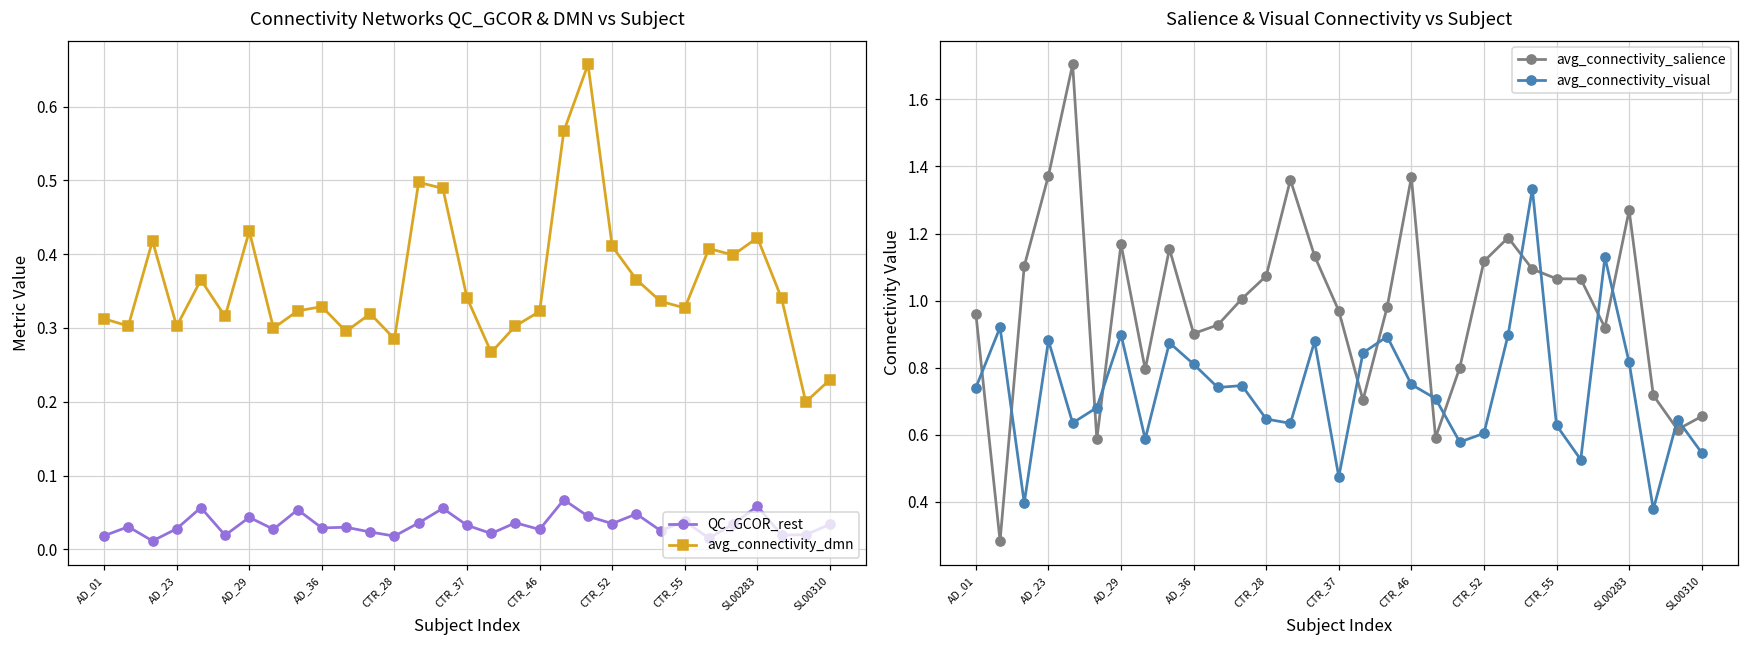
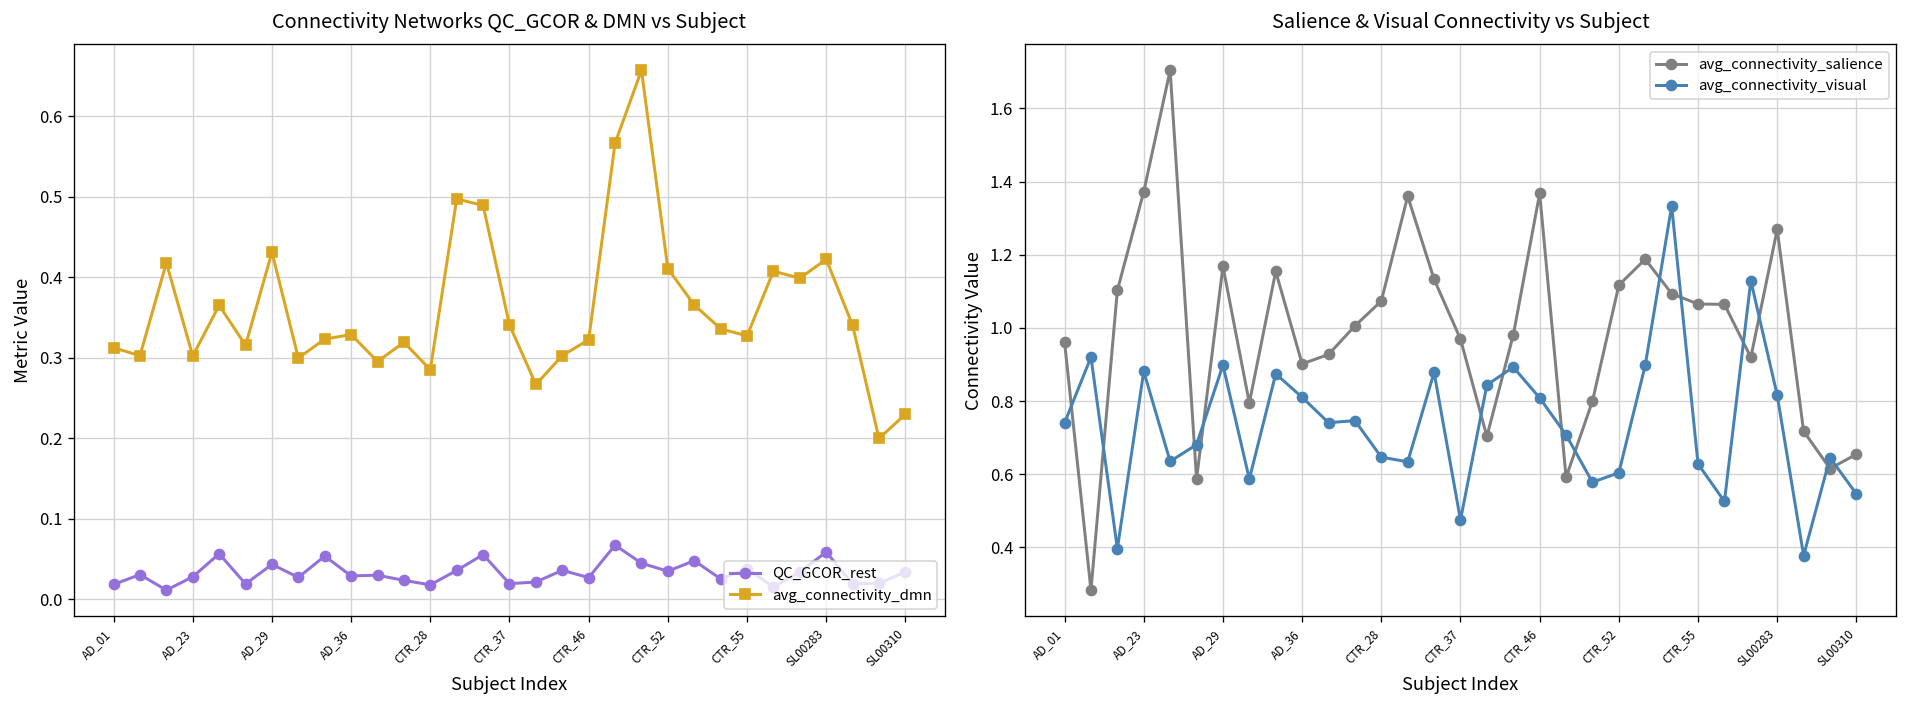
  {
    "Connectivity Networks QC_GCOR & DMN vs Subject": {
      "QC_GCOR_rest": {
        "AD_01": 0.02,
        "AD_23": 0.03,
        "AD_29": 0.04,
        "AD_36": 0.03,
        "CTR_28": 0.02,
-       "CTR_37": 0.03,
+       "CTR_37": 0.02,
        "CTR_46": 0.03,
        "CTR_52": 0.03,
        "SL00283": 0.06
      },
      "avg_connectivity_dmn": {
        "AD_01": 0.31,
        "AD_23": 0.30,
        "AD_29": 0.43,
        "AD_36": 0.33,
        "CTR_28": 0.29,
        "CTR_37": 0.34,
        "CTR_46": 0.32,
        "CTR_52": 0.41,
        "CTR_55": 0.33,
        "SL00283": 0.42,
        "SL00310": 0.23
      }
    },
    "Salience & Visual Connectivity vs Subject": {
      "avg_connectivity_salience": {
        "AD_01": 0.96,
        "AD_23": 1.37,
        "AD_29": 1.17,
        "AD_36": 0.90,
        "CTR_28": 1.07,
        "CTR_37": 0.97,
        "CTR_46": 1.37,
        "CTR_52": 1.12,
        "CTR_55": 1.07,
        "SL00283": 1.27,
        "SL00310": 0.65
      },
      "avg_connectivity_visual": {
        "AD_01": 0.74,
        "AD_23": 0.88,
        "AD_29": 0.90,
        "AD_36": 0.81,
        "CTR_28": 0.65,
        "CTR_37": 0.47,
-       "CTR_46": 0.75,
+       "CTR_46": 0.81,
        "CTR_52": 0.60,
        "CTR_55": 0.63,
        "SL00283": 0.82,
        "SL00310": 0.55
      }
    }
  }
